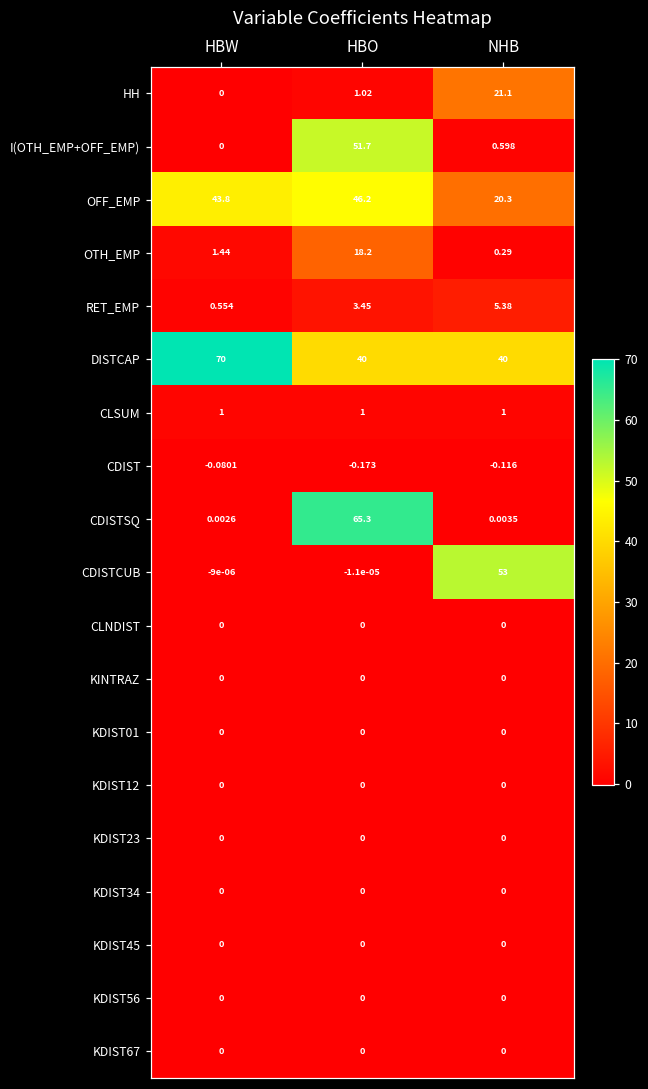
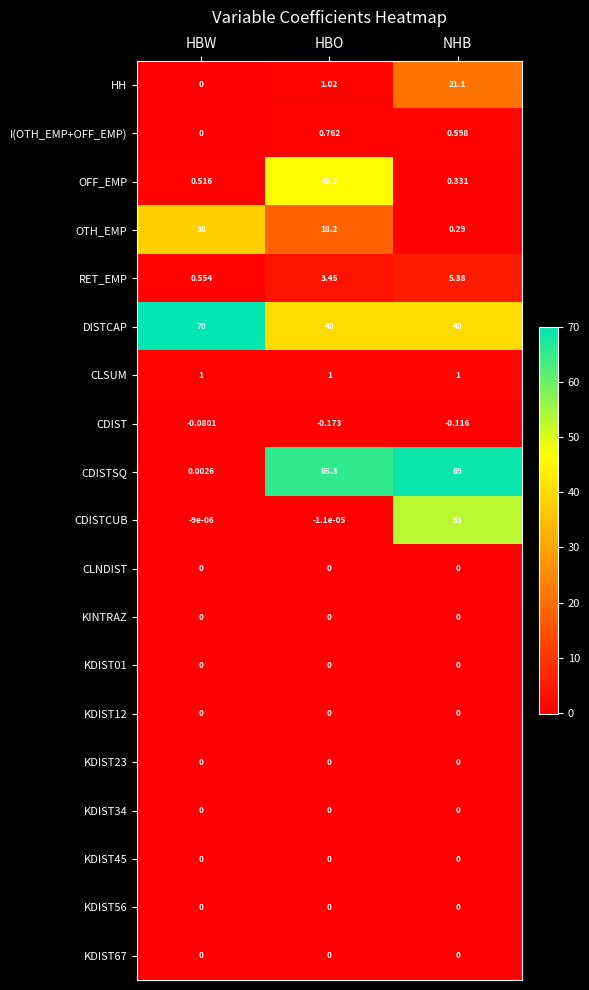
  {
    "HH": {
      "HBW": "0",
      "HBO": "1.02",
      "NHB": "21.1"
    },
    "I(OTH_EMP+OFF_EMP)": {
      "HBW": "0",
-     "HBO": "51.7",
+     "HBO": "0.762",
      "NHB": "0.598"
    },
    "OFF_EMP": {
-     "HBW": "43.8",
+     "HBW": "0.516",
      "HBO": "46.2",
-     "NHB": "20.3"
+     "NHB": "0.331"
    },
    "OTH_EMP": {
-     "HBW": "1.44",
+     "HBW": "38",
      "HBO": "18.2",
      "NHB": "0.29"
    },
    "RET_EMP": {
      "HBW": "0.554",
      "HBO": "3.45",
      "NHB": "5.38"
    },
    "DISTCAP": {
      "HBW": "70",
      "HBO": "40",
      "NHB": "40"
    },
    "CLSUM": {
      "HBW": "1",
      "HBO": "1",
      "NHB": "1"
    },
    "CDIST": {
      "HBW": "-0.0801",
      "HBO": "-0.173",
      "NHB": "-0.116"
    },
    "CDISTSQ": {
      "HBW": "0.0026",
      "HBO": "65.3",
-     "NHB": "0.0035"
+     "NHB": "69"
    },
    "CDISTCUB": {
      "HBW": "-9e-06",
      "HBO": "-1.1e-05",
      "NHB": "53"
    },
    "CLNDIST": {
      "HBW": "0",
      "HBO": "0",
      "NHB": "0"
    },
    "KINTRAZ": {
      "HBW": "0",
      "HBO": "0",
      "NHB": "0"
    },
    "KDIST01": {
      "HBW": "0",
      "HBO": "0",
      "NHB": "0"
    },
    "KDIST12": {
      "HBW": "0",
      "HBO": "0",
      "NHB": "0"
    },
    "KDIST23": {
      "HBW": "0",
      "HBO": "0",
      "NHB": "0"
    },
    "KDIST34": {
      "HBW": "0",
      "HBO": "0",
      "NHB": "0"
    },
    "KDIST45": {
      "HBW": "0",
      "HBO": "0",
      "NHB": "0"
    },
    "KDIST56": {
      "HBW": "0",
      "HBO": "0",
      "NHB": "0"
    },
    "KDIST67": {
      "HBW": "0",
      "HBO": "0",
      "NHB": "0"
    }
  }
